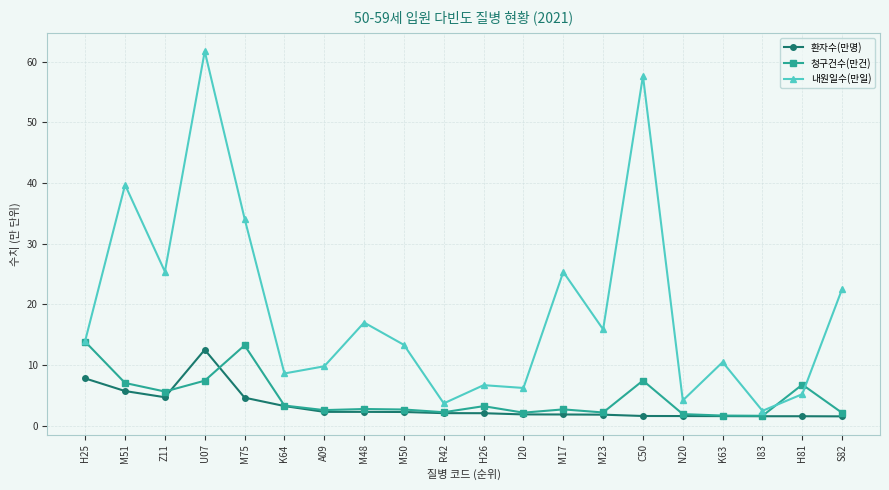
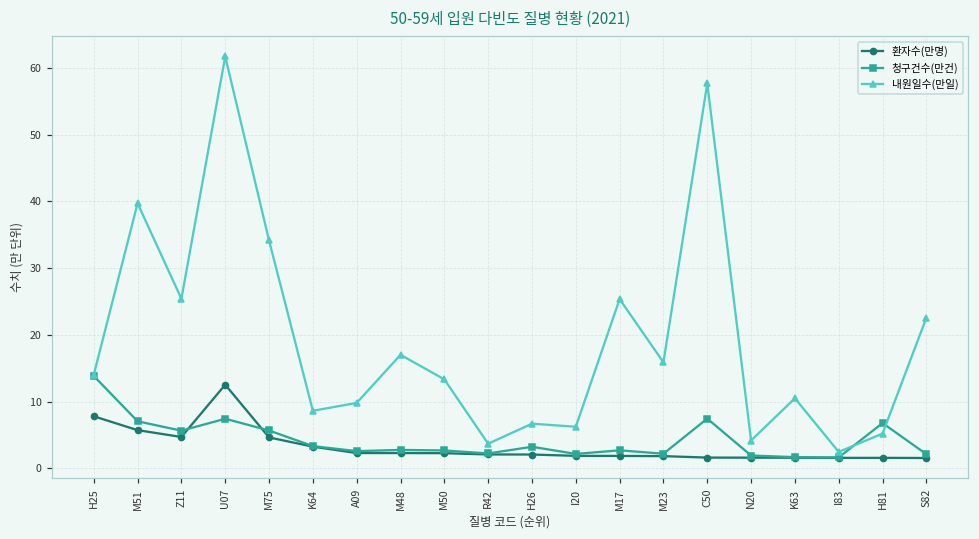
  {
    "환자수(만명)": {
      "H25": 8,
      "M51": 6,
      "Z11": 5,
      "U07": 13,
      "M75": 5,
      "M48": 2,
      "H26": 2,
      "M17": 2,
      "C50": 2,
      "H81": 2,
      "S82": 2
    },
    "청구건수(만건)": {
      "M51": 7,
      "Z11": 6,
      "U07": 7,
-     "M75": 13,
+     "M75": 6,
      "M48": 3,
      "H26": 3,
      "M17": 3,
      "C50": 7,
      "H81": 7,
      "S82": 2
    },
    "내원일수(만일)": {
      "M51": 40,
      "Z11": 25,
      "U07": 62,
      "M75": 34,
      "K64": 9,
      "A09": 10,
      "M48": 17,
      "M50": 13,
      "R42": 4,
      "H26": 7,
      "I20": 6,
      "M17": 25,
      "M23": 16,
      "C50": 58,
      "N20": 4,
      "K63": 10,
      "I83": 2,
      "H81": 5,
      "S82": 23
    }
  }
